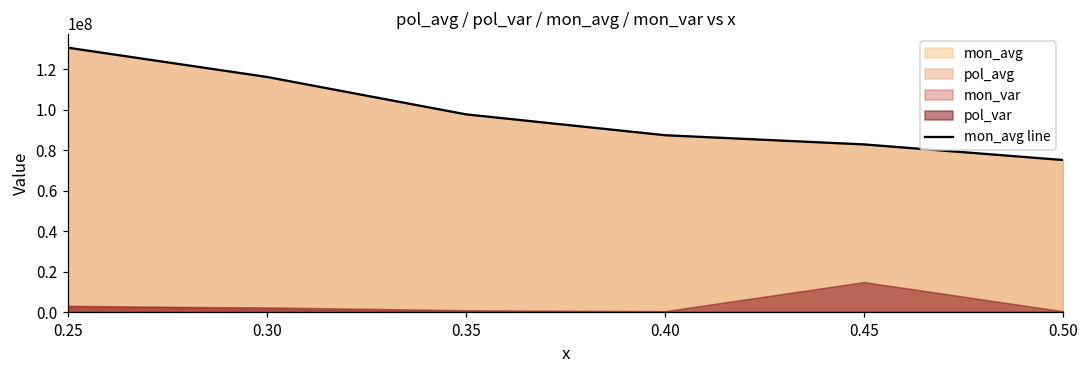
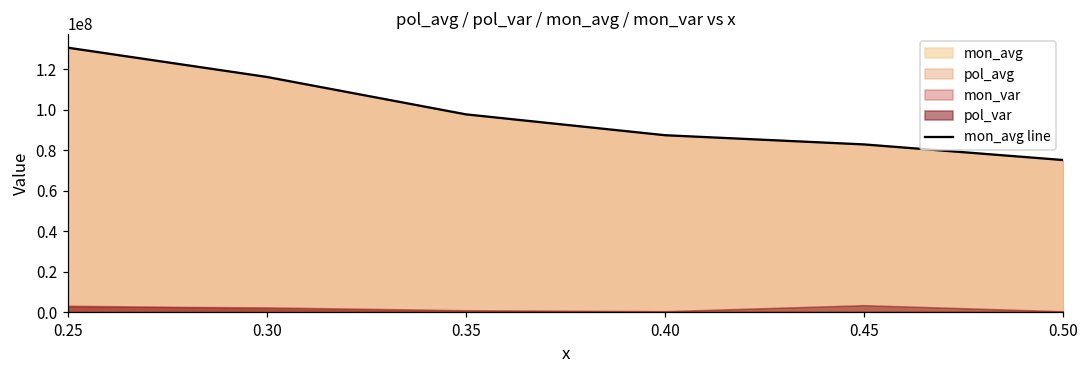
  {
    "pol_var": {
-     "0.45": 15000000
+     "0.45": 3000000
    }
  }
